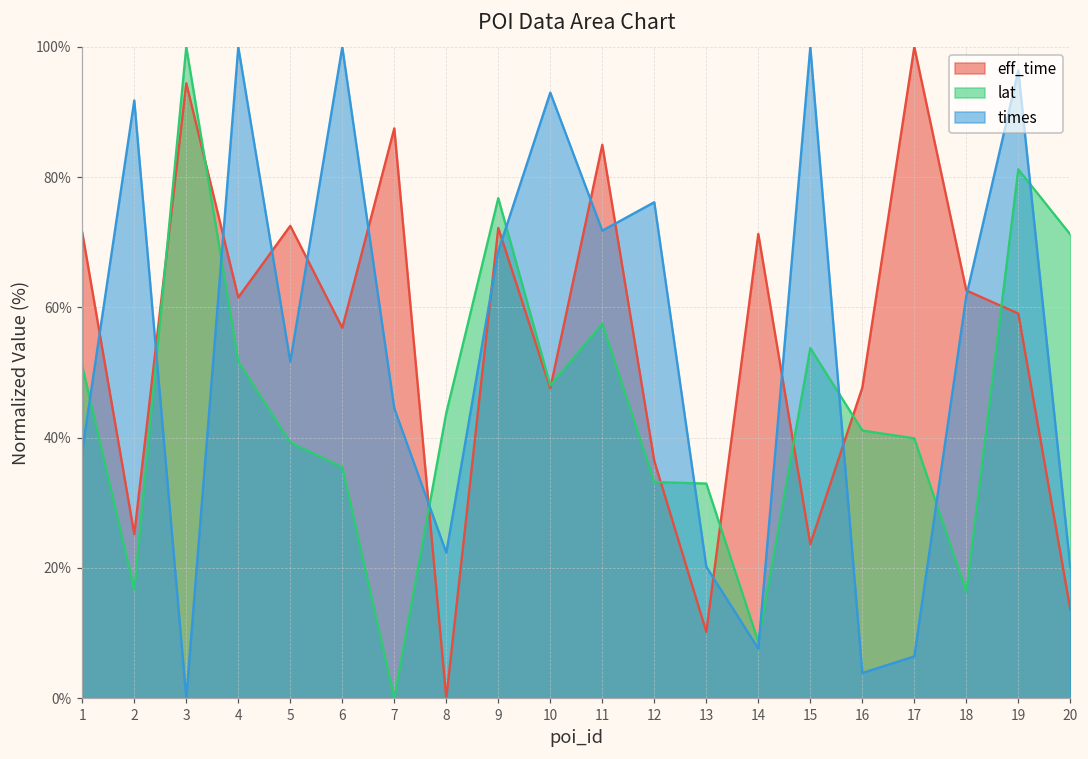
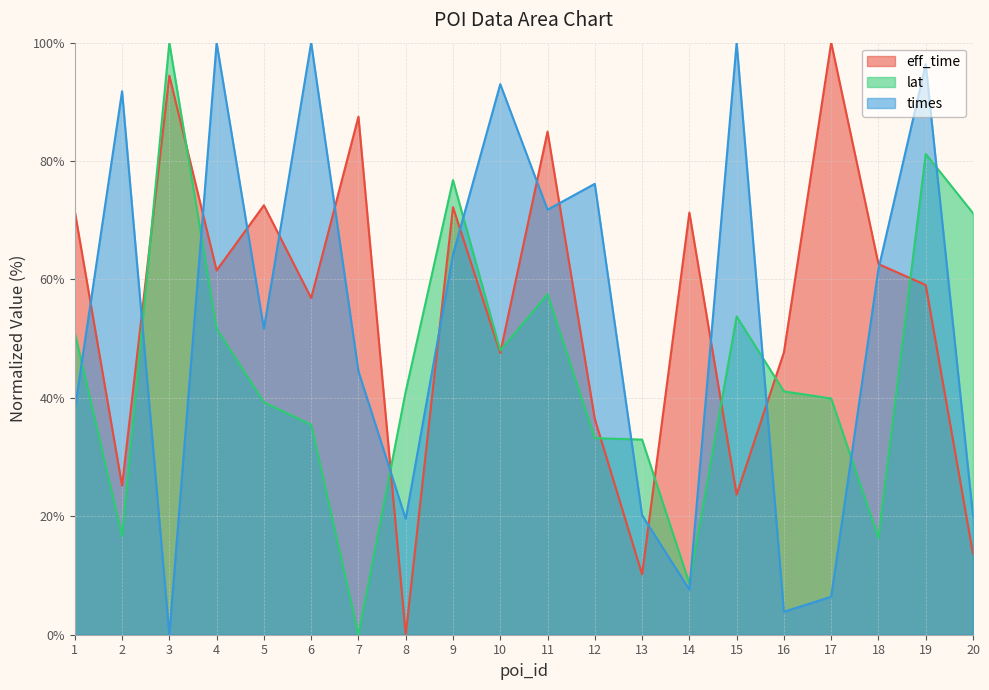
  {
    "eff_time": {
      "1": "72%",
      "2": "25%",
      "3": "94%",
      "4": "62%",
      "5": "73%",
      "6": "57%",
      "7": "88%",
      "8": "0%",
      "9": "72%",
      "11": "85%",
      "12": "36%",
      "13": "10%",
      "14": "71%",
      "15": "24%",
      "16": "48%",
      "17": "100%",
      "18": "63%",
      "19": "59%",
      "20": "14%"
    },
    "lat": {
      "1": "51%",
      "2": "17%",
      "3": "100%",
      "4": "52%",
      "5": "39%",
      "6": "35%",
      "7": "0%",
-     "8": "44%",
+     "8": "41%",
      "9": "77%",
      "11": "58%",
      "12": "33%",
      "13": "33%",
      "14": "9%",
      "15": "54%",
      "16": "41%",
      "17": "40%",
      "18": "16%",
      "19": "81%",
      "20": "71%"
    },
    "times": {
      "1": "38%",
      "2": "92%",
      "3": "0%",
      "4": "100%",
      "5": "52%",
      "6": "100%",
      "7": "45%",
-     "8": "22%",
-     "9": "69%",
+     "8": "20%",
+     "9": "64%",
      "10": "93%",
      "11": "72%",
      "12": "76%",
      "13": "20%",
      "14": "8%",
      "15": "100%",
      "16": "4%",
      "17": "6%",
      "18": "62%",
      "20": "20%"
    }
  }
